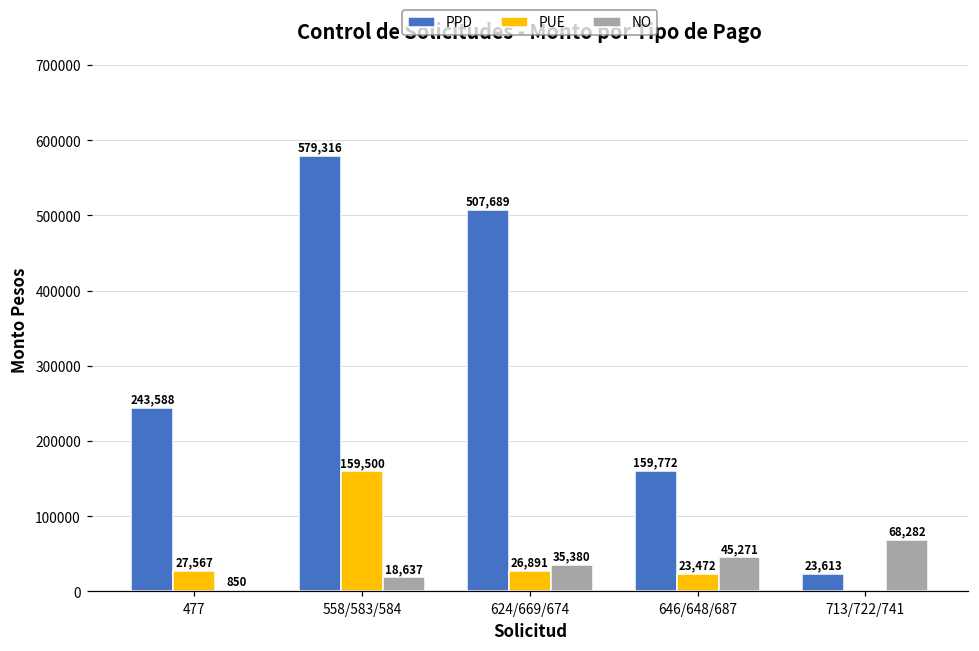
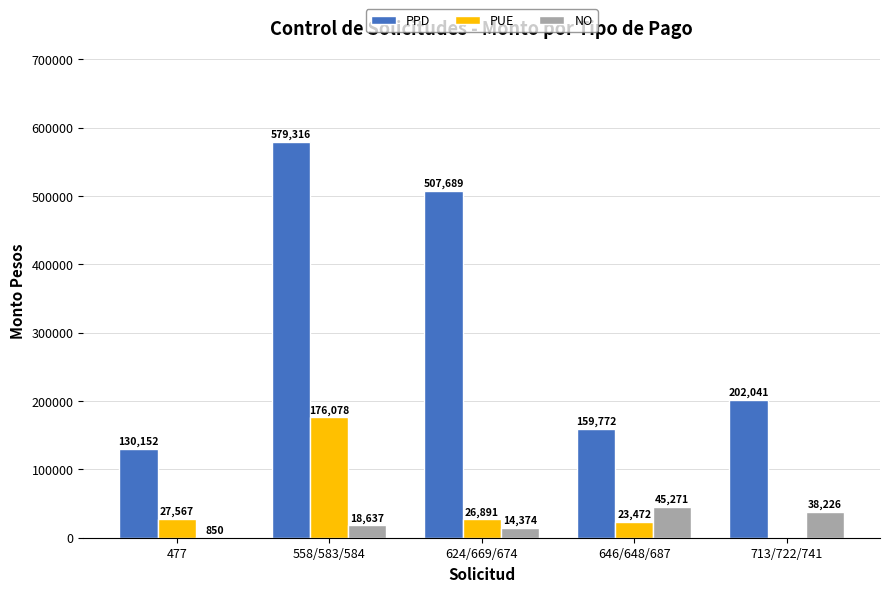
  {
    "PPD": {
-     "477": "243,588",
+     "477": "130,152",
      "558/583/584": "579,316",
      "624/669/674": "507,689",
      "646/648/687": "159,772",
-     "713/722/741": "23,613"
+     "713/722/741": "202,041"
    },
    "PUE": {
      "477": "27,567",
-     "558/583/584": "159,500",
+     "558/583/584": "176,078",
      "624/669/674": "26,891",
      "646/648/687": "23,472"
    },
    "NO": {
      "477": "850",
      "558/583/584": "18,637",
-     "624/669/674": "35,380",
+     "624/669/674": "14,374",
      "646/648/687": "45,271",
-     "713/722/741": "68,282"
+     "713/722/741": "38,226"
    }
  }
